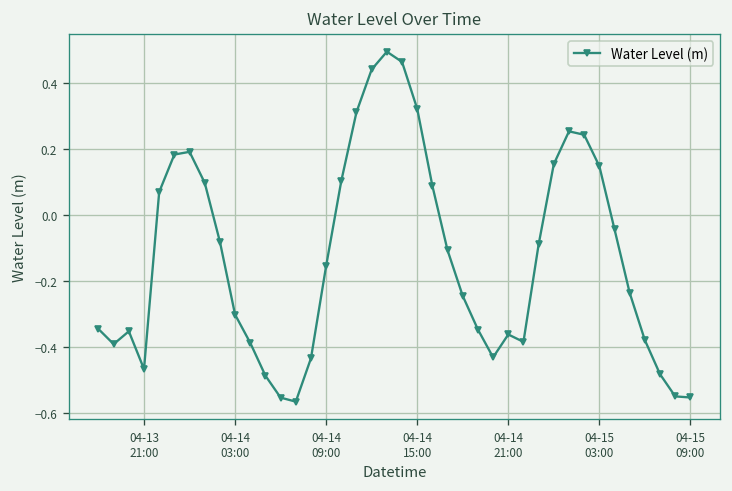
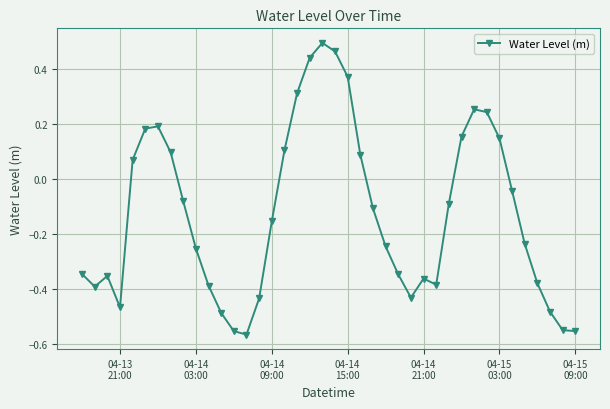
  {
    "04-13 21:00": -0.47,
-   "04-14 03:00": -0.30,
+   "04-14 03:00": -0.25,
    "04-14 09:00": -0.16,
-   "04-14 15:00": 0.32,
+   "04-14 15:00": 0.37,
    "04-14 21:00": -0.36,
    "04-15 03:00": 0.15,
    "04-15 09:00": -0.55
  }
